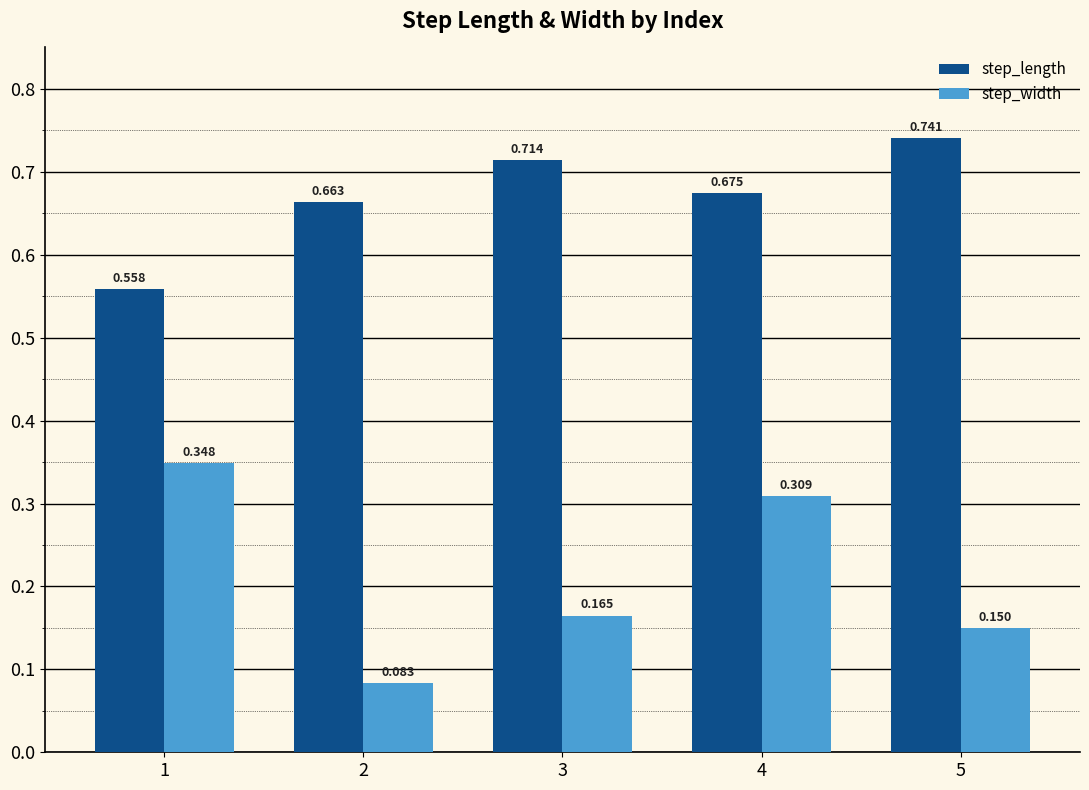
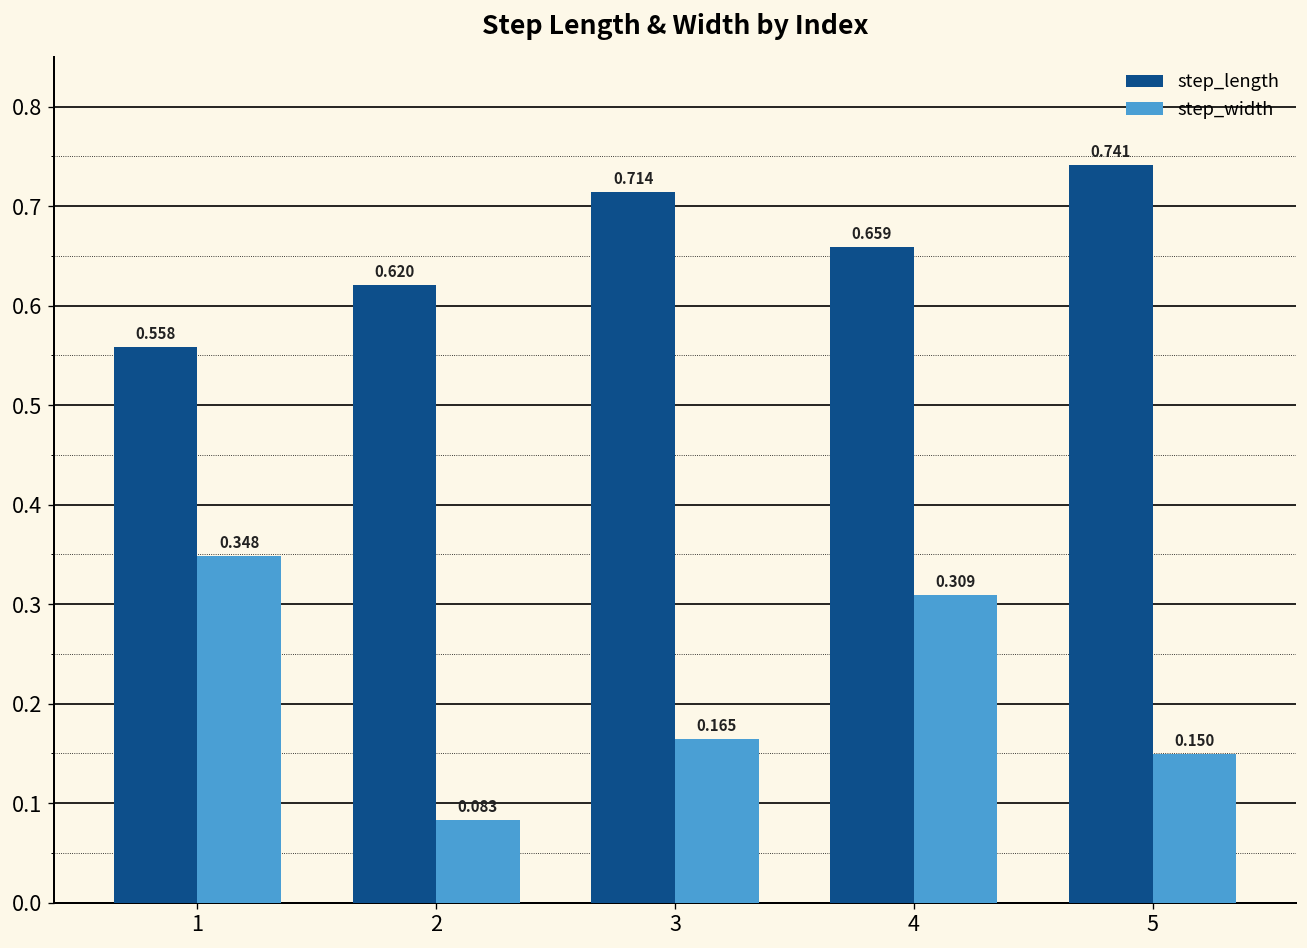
  {
    "step_length": {
      "1": 0.558,
-     "2": 0.663,
+     "2": 0.620,
      "3": 0.714,
-     "4": 0.675,
+     "4": 0.659,
      "5": 0.741
    },
    "step_width": {
      "1": 0.348,
      "2": 0.083,
      "3": 0.165,
      "4": 0.309,
      "5": 0.150
    }
  }
